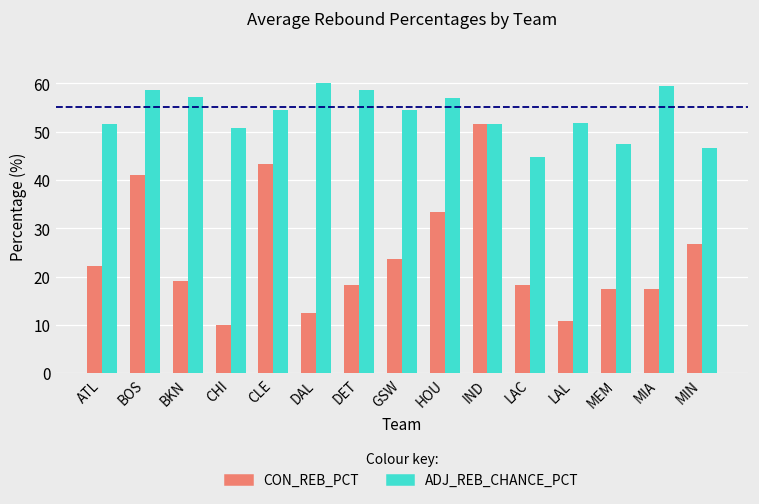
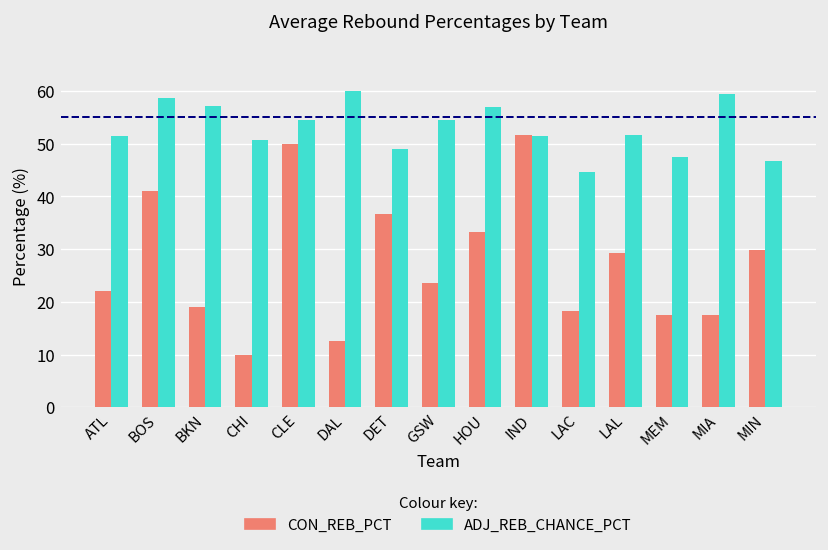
  {
    "CON_REB_PCT": {
      "ATL": 22,
      "BOS": 41,
      "BKN": 19,
      "CHI": 10,
-     "CLE": 43,
+     "CLE": 50,
      "DAL": 13,
-     "DET": 18,
+     "DET": 37,
      "GSW": 24,
      "HOU": 33,
      "IND": 52,
      "LAC": 18,
-     "LAL": 11,
+     "LAL": 29,
      "MEM": 17,
      "MIA": 18,
-     "MIN": 27
+     "MIN": 30
    },
    "ADJ_REB_CHANCE_PCT": {
      "ATL": 52,
      "BOS": 59,
      "BKN": 57,
      "CHI": 51,
      "CLE": 55,
      "DAL": 60,
-     "DET": 59,
+     "DET": 49,
      "GSW": 55,
      "HOU": 57,
      "IND": 52,
      "LAC": 45,
      "LAL": 52,
      "MEM": 47,
      "MIA": 60,
      "MIN": 47
    }
  }
